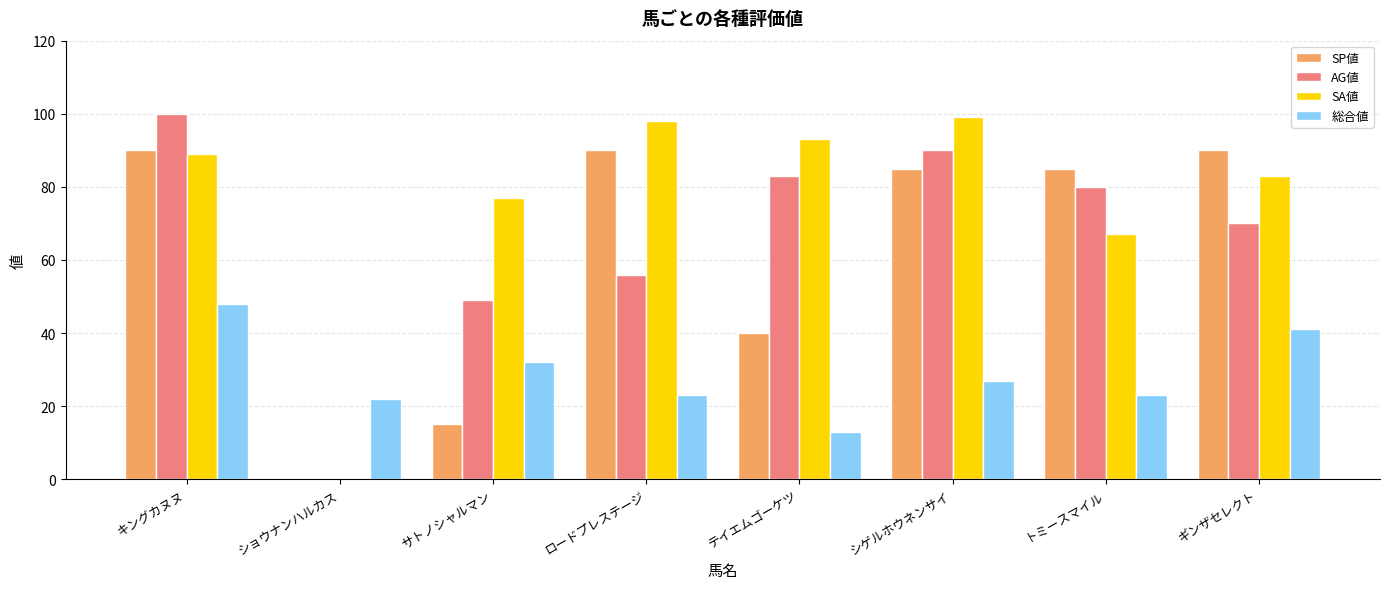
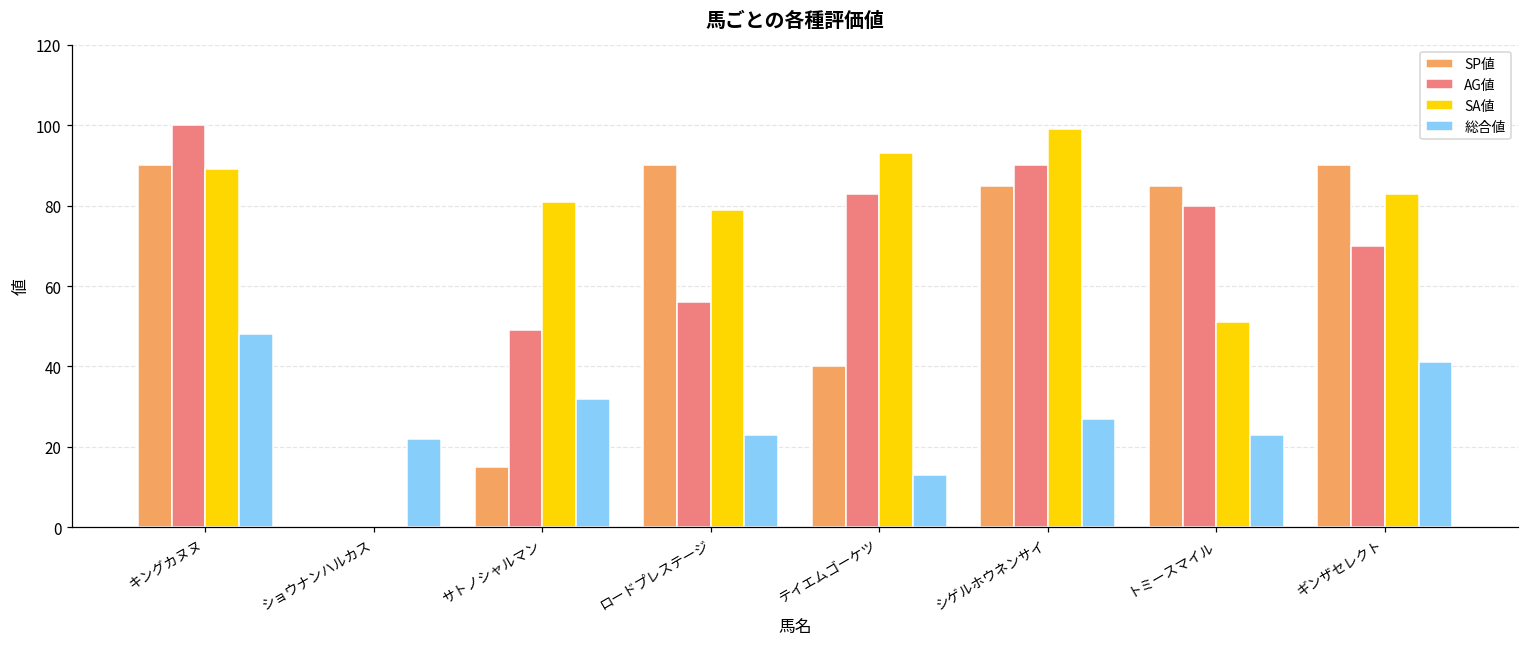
  {
    "SA値": {
      "キングカヌヌ": 89,
      "ショウナンハルカス": 0,
-     "サトノシャルマン": 77,
-     "ロードプレステージ": 98,
+     "サトノシャルマン": 81,
+     "ロードプレステージ": 79,
      "テイエムゴーケツ": 93,
      "シゲルホウネンサイ": 99,
-     "トミースマイル": 67,
+     "トミースマイル": 51,
      "ギンザセレクト": 83
    },
    "総合値": {
      "キングカヌヌ": 48,
      "ショウナンハルカス": 22,
      "サトノシャルマン": 32,
      "ロードプレステージ": 23,
      "テイエムゴーケツ": 13,
      "シゲルホウネンサイ": 27,
      "トミースマイル": 23,
      "ギンザセレクト": 41
    }
  }
